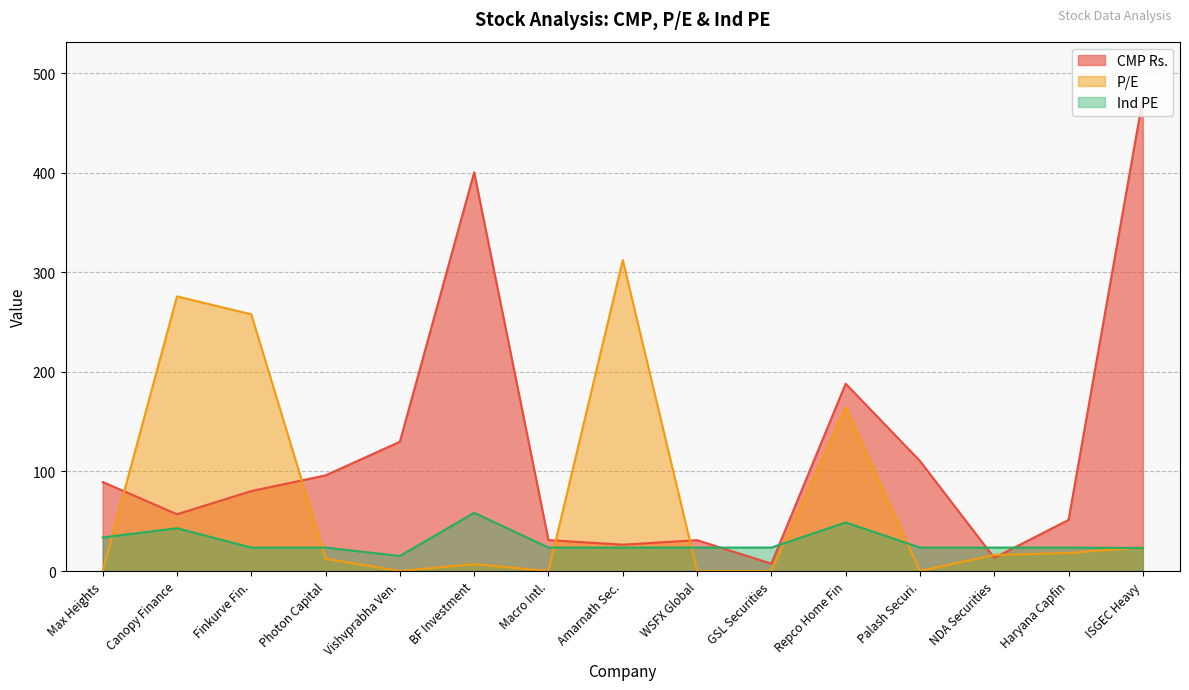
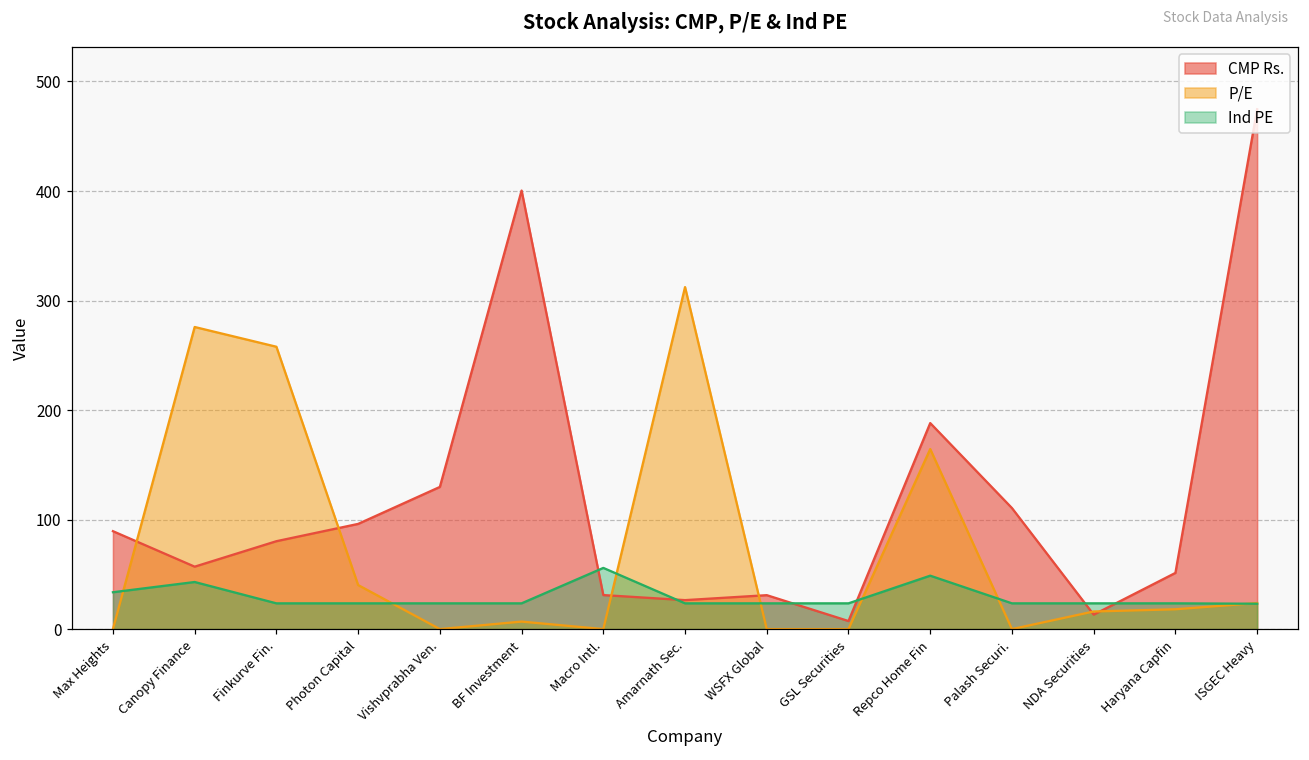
  {
    "CMP Rs.": {
      "Max Heights": 90,
      "Canopy Finance": 60,
      "Finkurve Fin.": 80,
      "Photon Capital": 100,
      "Vishvprabha Ven.": 130,
      "BF Investment": 400,
      "Macro Intl.": 30,
      "Amarnath Sec.": 30,
      "WSFX Global": 30,
      "GSL Securities": 10,
      "Repco Home Fin": 190,
      "Palash Securi.": 110,
      "NDA Securities": 10,
      "Haryana Capfin": 50
    },
    "P/E": {
      "Max Heights": 0,
      "Canopy Finance": 280,
      "Finkurve Fin.": 260,
-     "Photon Capital": 10,
+     "Photon Capital": 40,
      "Vishvprabha Ven.": 0,
      "BF Investment": 10,
      "Macro Intl.": 0,
      "Amarnath Sec.": 310,
      "WSFX Global": 0,
      "GSL Securities": 0,
      "Repco Home Fin": 160,
      "Palash Securi.": 0,
      "NDA Securities": 20,
      "Haryana Capfin": 20
    },
    "Ind PE": {
      "Max Heights": 30,
      "Canopy Finance": 40,
      "Finkurve Fin.": 20,
      "Photon Capital": 20,
-     "Vishvprabha Ven.": 15,
-     "BF Investment": 60,
-     "Macro Intl.": 20,
+     "Vishvprabha Ven.": 24,
+     "BF Investment": 20,
+     "Macro Intl.": 60,
      "Amarnath Sec.": 20,
      "WSFX Global": 20,
      "GSL Securities": 20,
      "Repco Home Fin": 50,
      "Palash Securi.": 20,
      "NDA Securities": 20,
      "Haryana Capfin": 20
    }
  }
